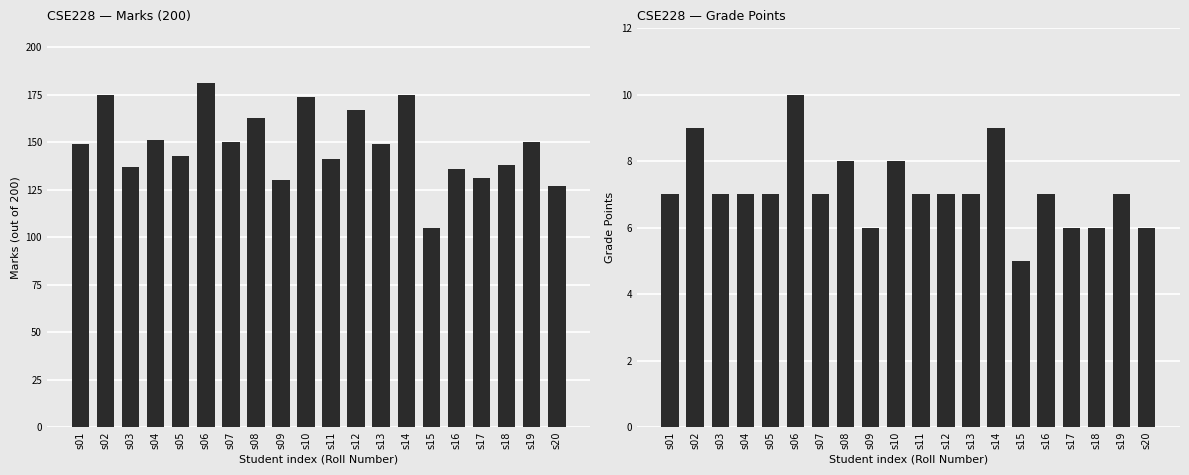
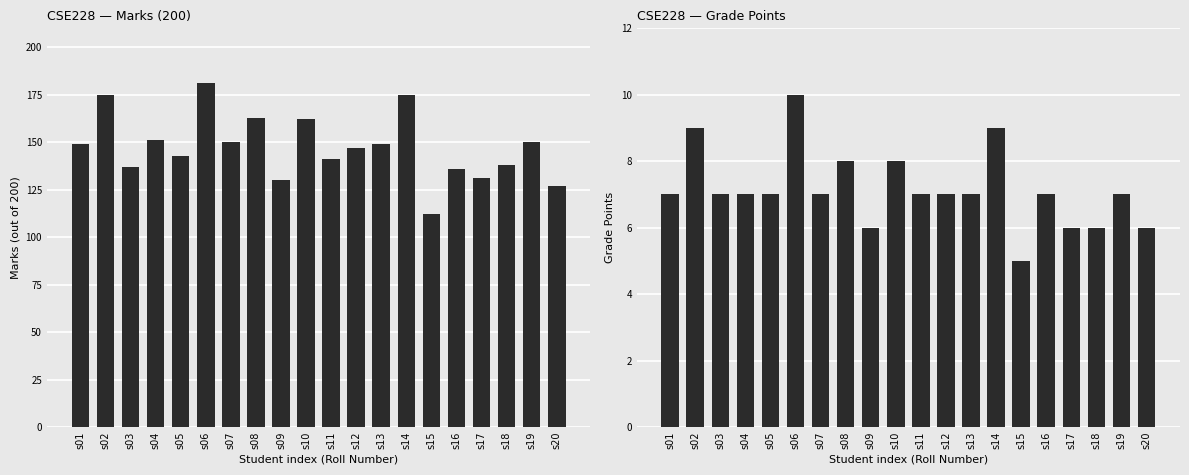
  {
    "CSE228 — Marks (200)": {
      "s01": 149,
      "s02": 175,
      "s03": 137,
      "s04": 151,
      "s05": 143,
      "s06": 181,
      "s07": 150,
      "s08": 163,
      "s09": 130,
-     "s10": 174,
+     "s10": 162,
      "s11": 141,
-     "s12": 167,
+     "s12": 147,
      "s13": 149,
      "s14": 175,
-     "s15": 105,
+     "s15": 112,
      "s16": 136,
      "s17": 131,
      "s18": 138,
      "s19": 150,
      "s20": 127
    },
    "CSE228 — Grade Points": {
      "s01": 7.0,
      "s02": 9.0,
      "s03": 7.0,
      "s04": 7.0,
      "s05": 7.0,
      "s06": 10.0,
      "s07": 7.0,
      "s08": 8.0,
      "s09": 6.0,
      "s10": 8.0,
      "s11": 7.0,
      "s12": 7.0,
      "s13": 7.0,
      "s14": 9.0,
      "s15": 5.0,
      "s16": 7.0,
      "s17": 6.0,
      "s18": 6.0,
      "s19": 7.0,
      "s20": 6.0
    }
  }
